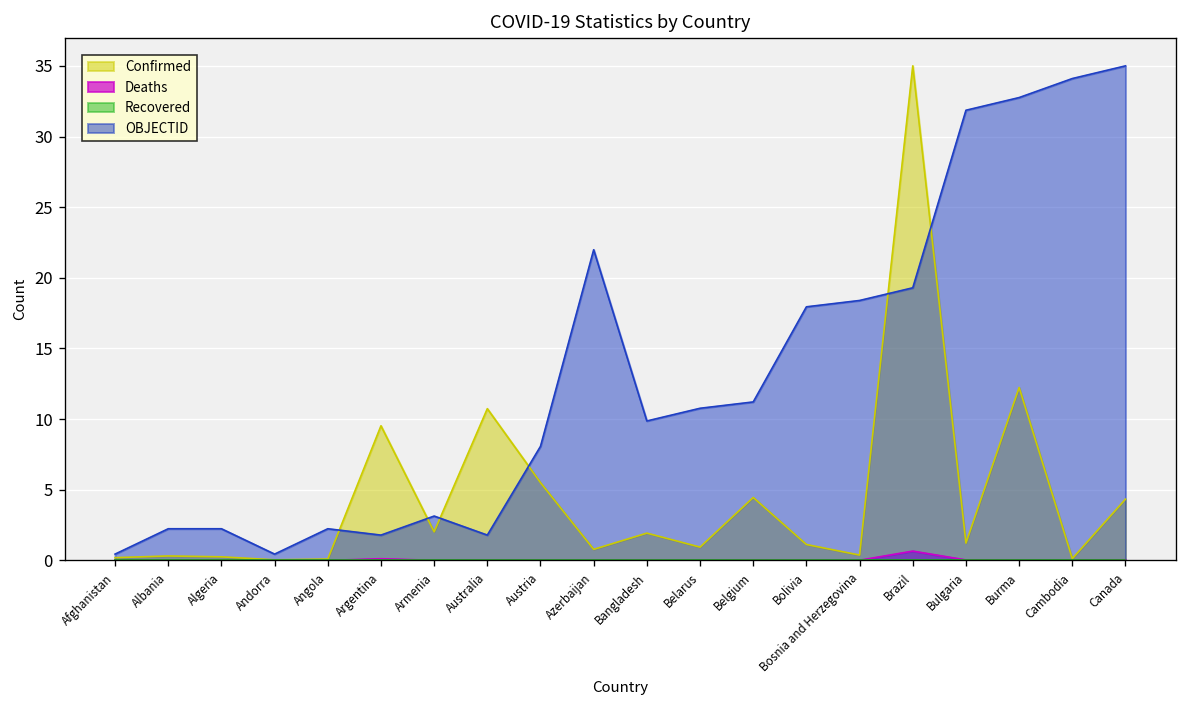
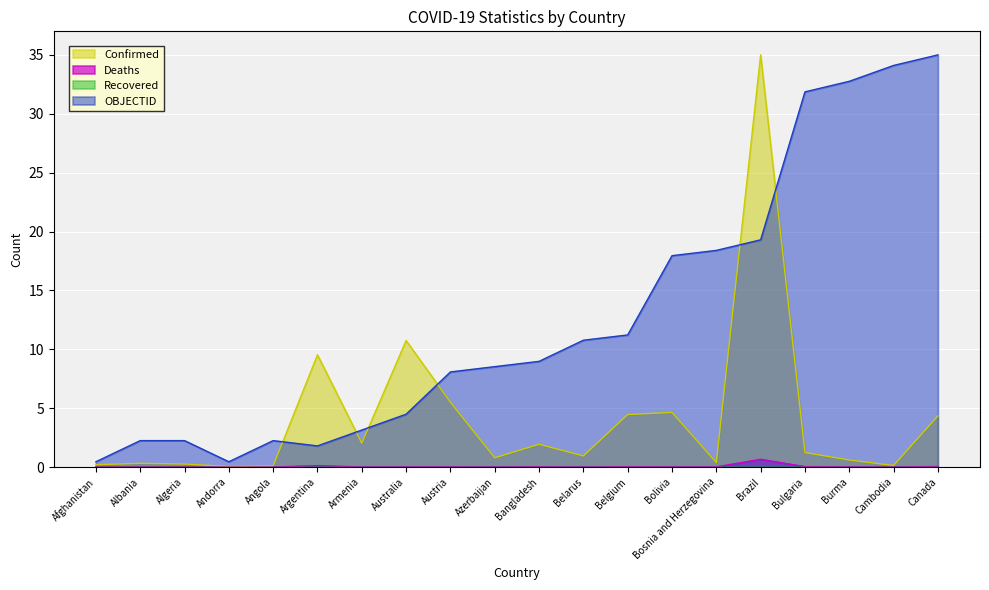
  {
    "Confirmed": {
      "Albania": 0.3,
      "Algeria": 0.3,
      "Argentina": 9.5,
      "Armenia": 2.0,
      "Australia": 10.7,
      "Austria": 5.5,
      "Azerbaijan": 0.8,
      "Bangladesh": 1.9,
      "Belarus": 0.9,
      "Belgium": 4.5,
-     "Bolivia": 1.1,
+     "Bolivia": 4.6,
      "Bosnia and Herzegovina": 0.4,
      "Brazil": 35.0,
      "Bulgaria": 1.2,
-     "Burma": 12.2,
+     "Burma": 0.6,
      "Canada": 4.3
    },
    "Deaths": {
      "Brazil": 0.7
    },
    "Recovered": {
      "Brazil": 0.0
    },
    "OBJECTID": {
      "Afghanistan": 0.4,
      "Albania": 2.2,
      "Algeria": 2.2,
      "Andorra": 0.4,
      "Angola": 2.2,
      "Argentina": 1.8,
      "Armenia": 3.1,
-     "Australia": 1.8,
+     "Australia": 4.5,
      "Austria": 8.1,
-     "Azerbaijan": 22.0,
-     "Bangladesh": 9.9,
+     "Azerbaijan": 8.5,
+     "Bangladesh": 9.0,
      "Belarus": 10.8,
      "Belgium": 11.2,
      "Bolivia": 17.9,
      "Bosnia and Herzegovina": 18.4,
      "Brazil": 19.3,
      "Bulgaria": 31.9,
      "Burma": 32.8,
      "Cambodia": 34.1,
      "Canada": 35.0
    }
  }
